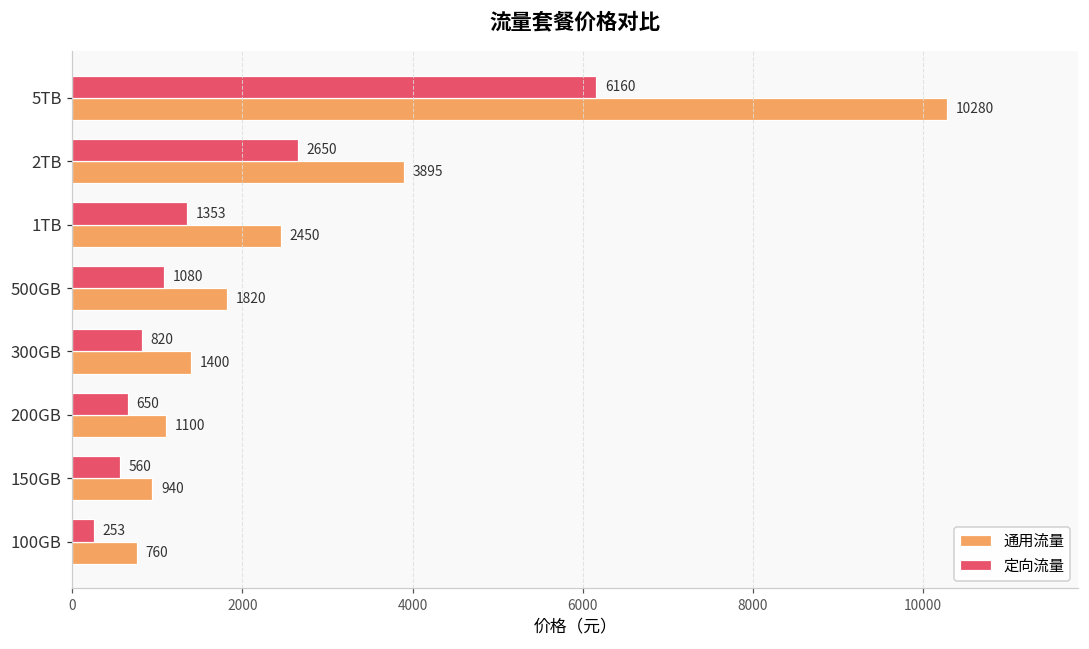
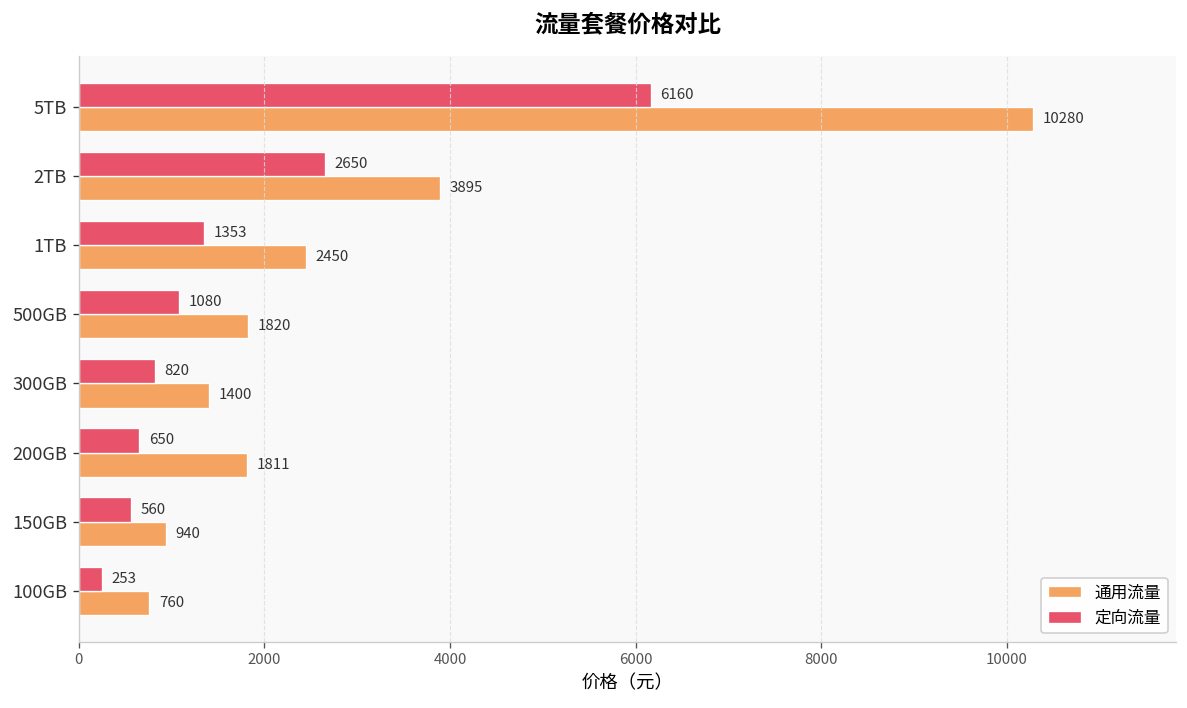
  {
    "通用流量": {
      "5TB": 10280,
      "2TB": 3895,
      "1TB": 2450,
      "500GB": 1820,
      "300GB": 1400,
-     "200GB": 1100,
+     "200GB": 1811,
      "150GB": 940,
      "100GB": 760
    },
    "定向流量": {
      "5TB": 6160,
      "2TB": 2650,
      "1TB": 1353,
      "500GB": 1080,
      "300GB": 820,
      "200GB": 650,
      "150GB": 560,
      "100GB": 253
    }
  }
